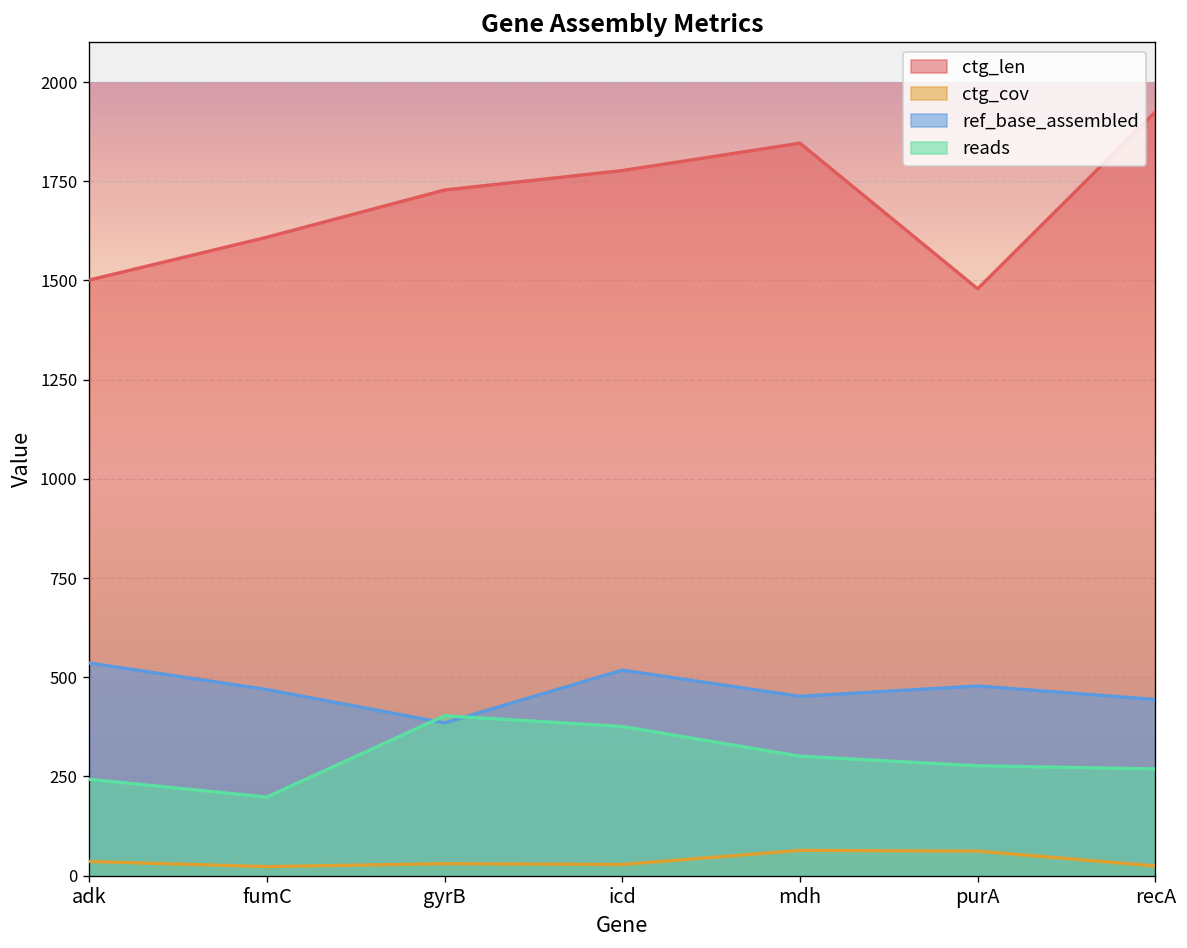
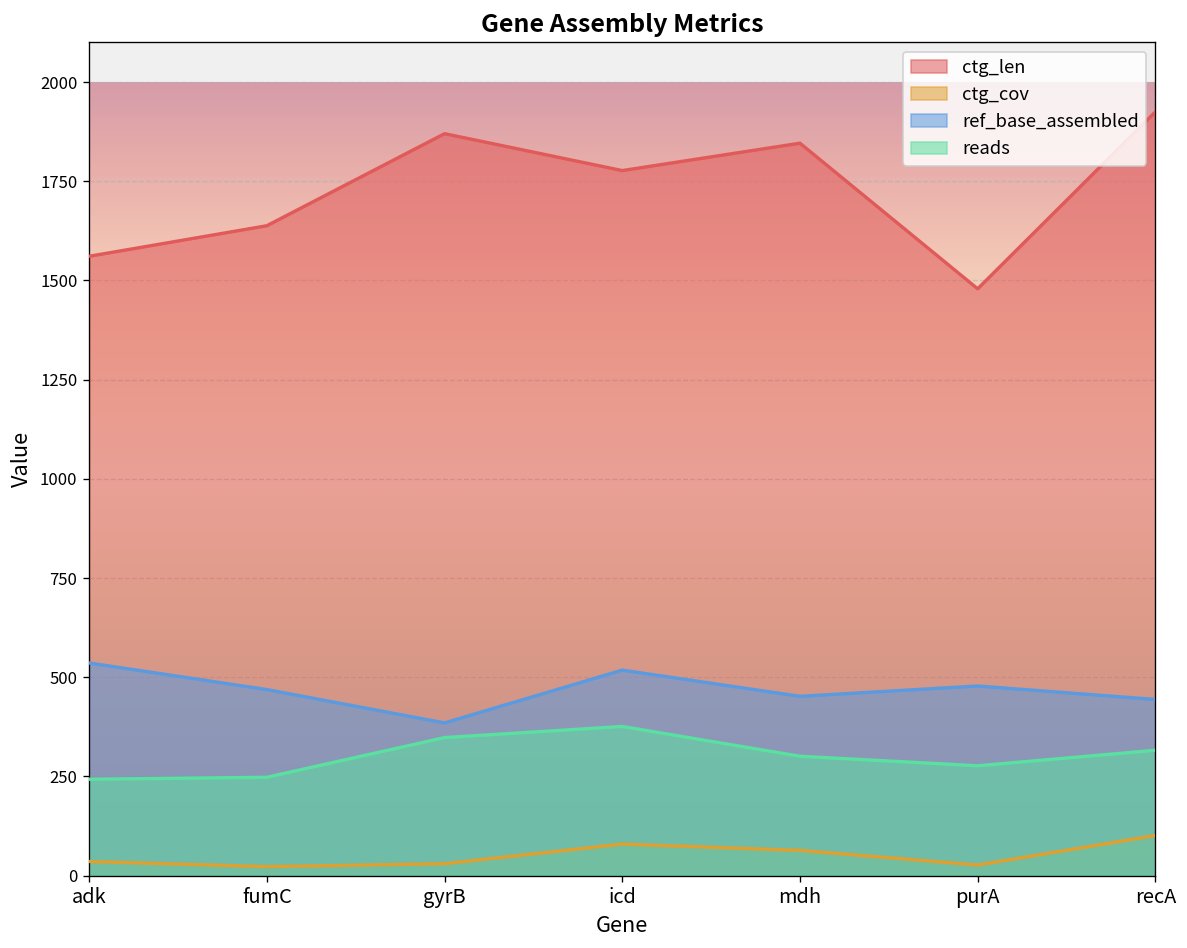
  {
    "ctg_len": {
-     "adk": 1500,
-     "fumC": 1610,
-     "gyrB": 1730,
+     "adk": 1560,
+     "fumC": 1640,
+     "gyrB": 1870,
      "icd": 1780,
      "mdh": 1850,
      "purA": 1480,
      "recA": 1930
    },
    "ctg_cov": {
      "adk": 40,
      "fumC": 20,
      "gyrB": 30,
-     "icd": 30,
+     "icd": 80,
      "mdh": 60,
-     "purA": 60,
-     "recA": 20
+     "purA": 30,
+     "recA": 100
    },
    "ref_base_assembled": {
      "adk": 540,
      "fumC": 470,
      "gyrB": 390,
      "icd": 520,
      "mdh": 450,
      "purA": 480,
      "recA": 440
    },
    "reads": {
      "adk": 240,
-     "fumC": 200,
-     "gyrB": 400,
+     "fumC": 250,
+     "gyrB": 350,
      "icd": 380,
      "mdh": 300,
      "purA": 280,
-     "recA": 270
+     "recA": 320
    }
  }
